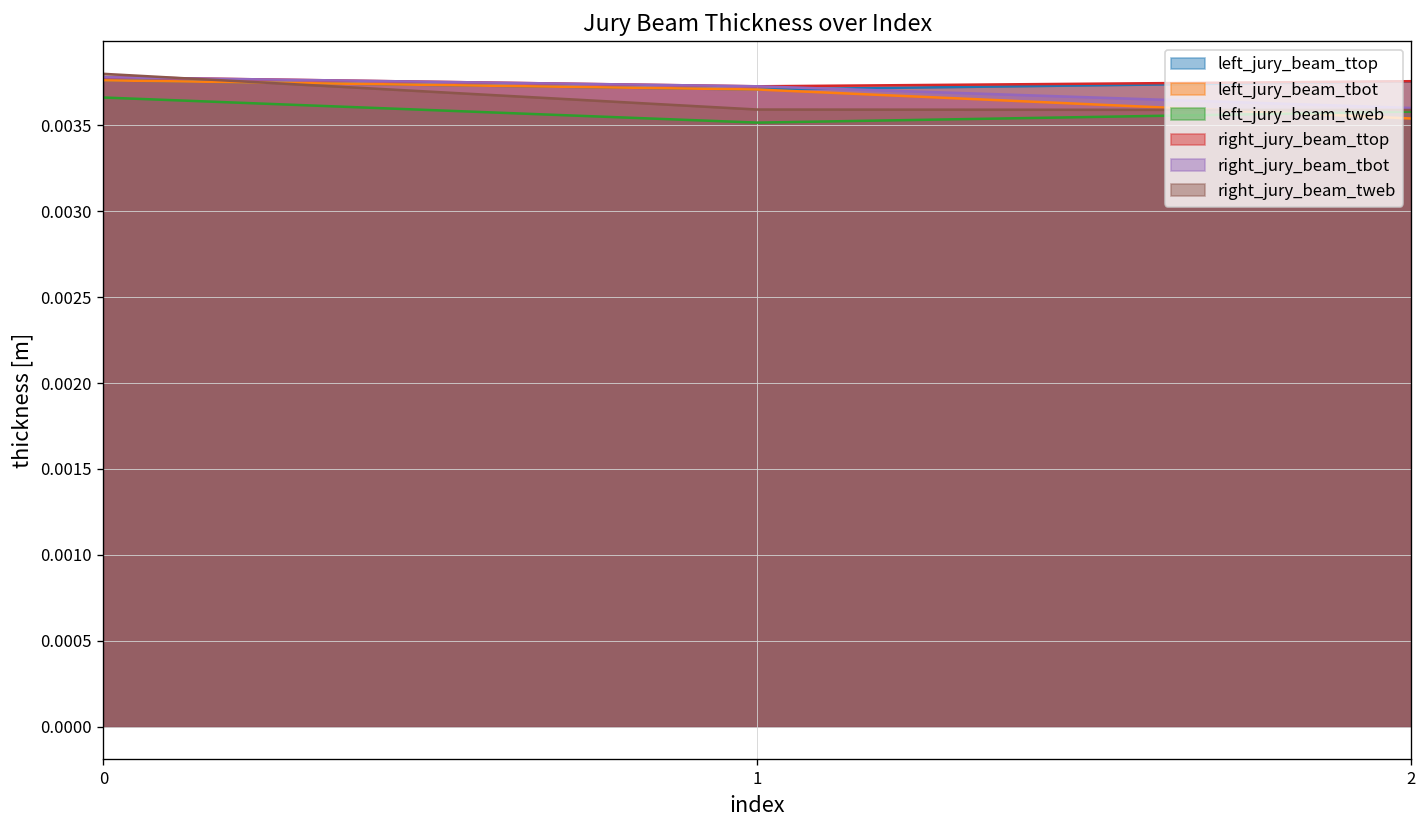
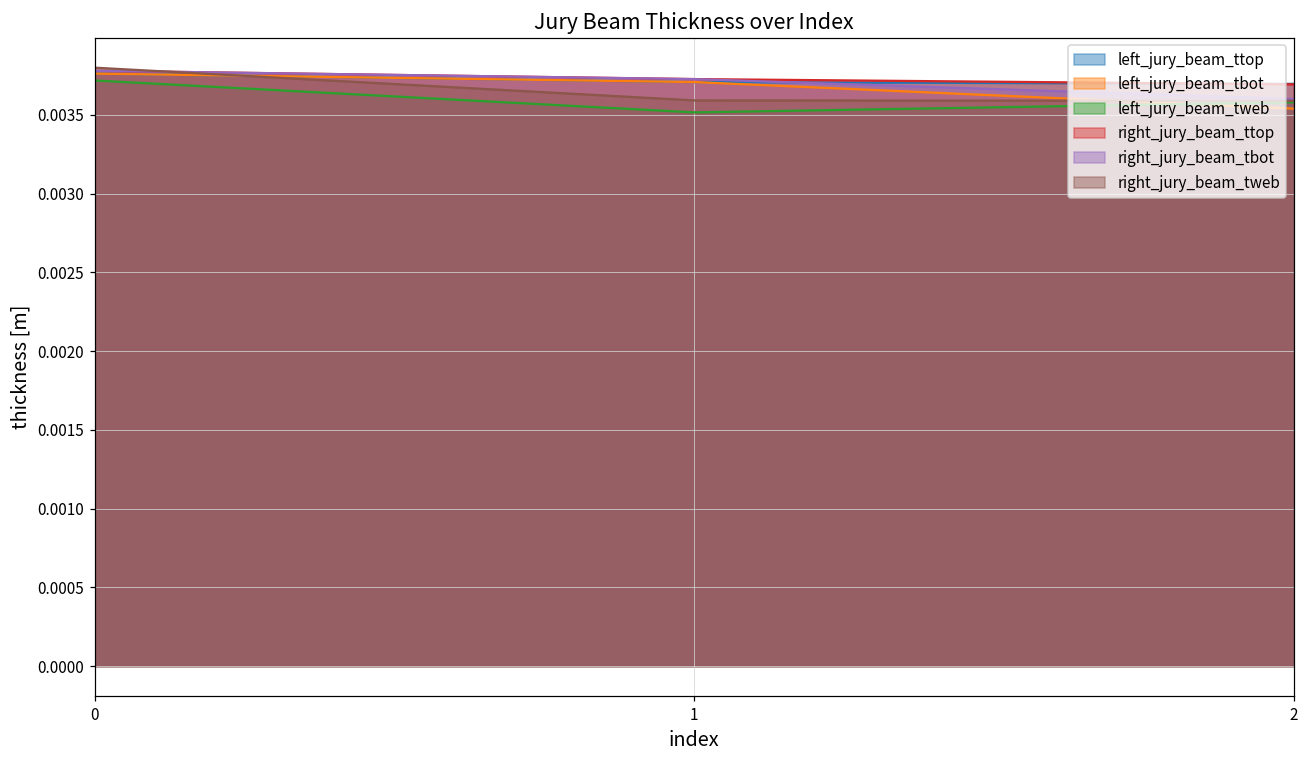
  {
    "left_jury_beam_ttop": {
-     "2": 0.00376
+     "2": 0.00370
    },
    "left_jury_beam_tbot": {
      "2": 0.00354
    },
    "left_jury_beam_tweb": {
-     "0": 0.00366,
+     "0": 0.00372,
      "1": 0.00352
    },
    "right_jury_beam_ttop": {
-     "2": 0.00376
+     "2": 0.00369
    },
    "right_jury_beam_tweb": {
      "0": 0.00380,
      "1": 0.00359
    }
  }
